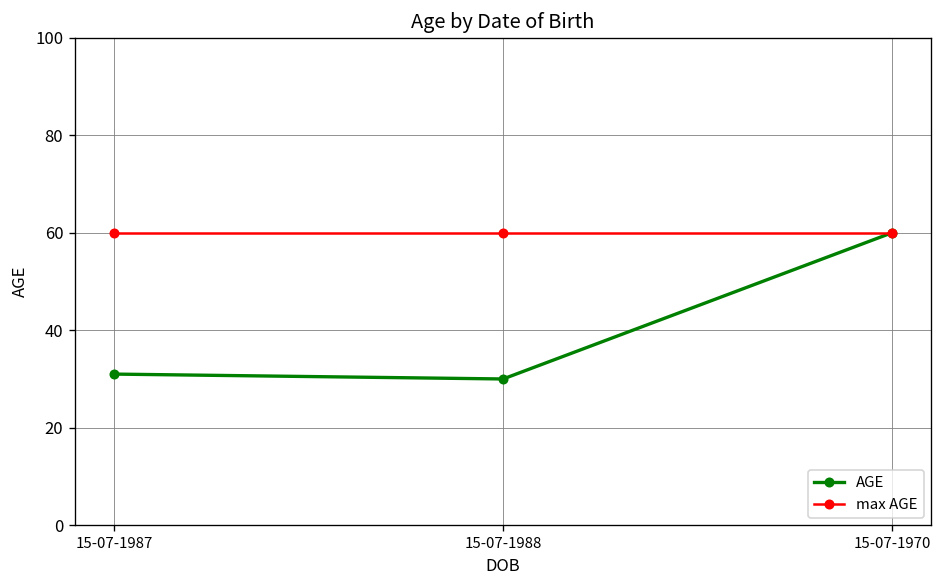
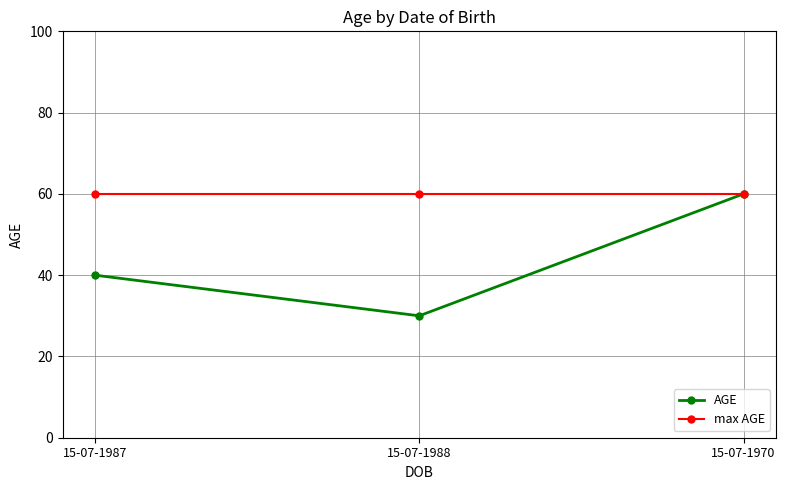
  {
    "AGE": {
-     "15-07-1987": 31,
+     "15-07-1987": 40,
      "15-07-1988": 30
    },
    "max AGE": {
      "15-07-1987": 60,
      "15-07-1988": 60
    }
  }
